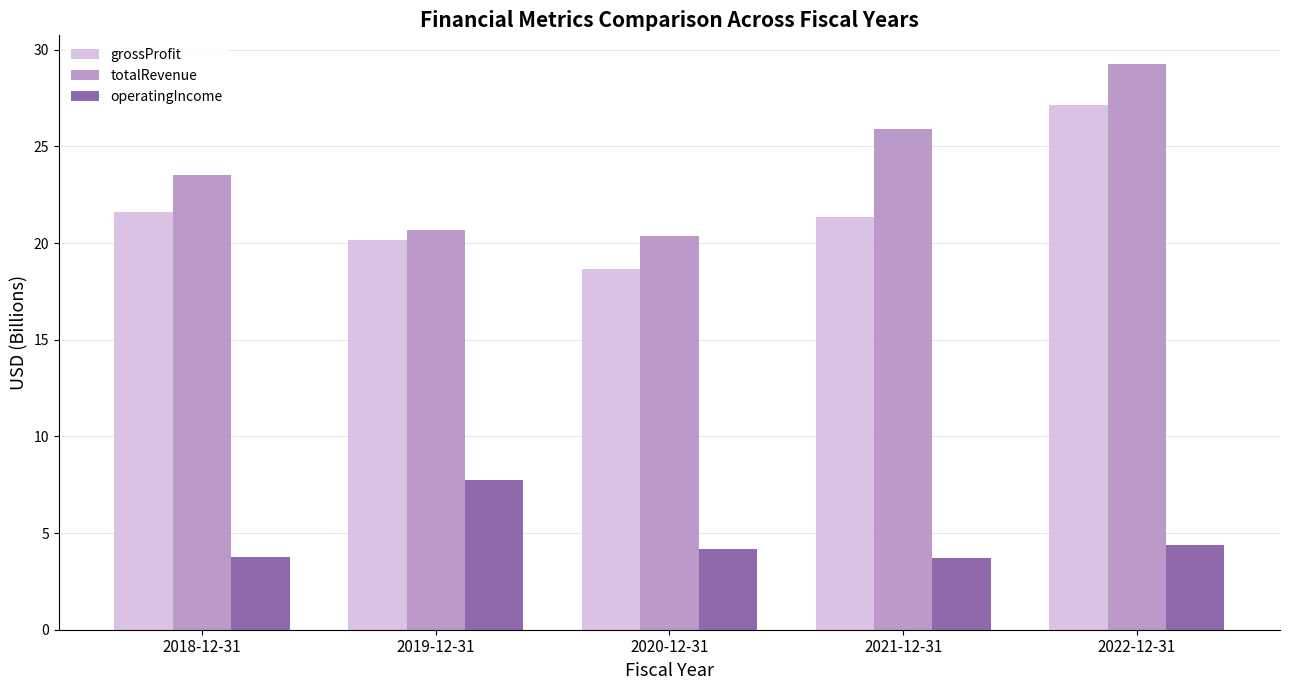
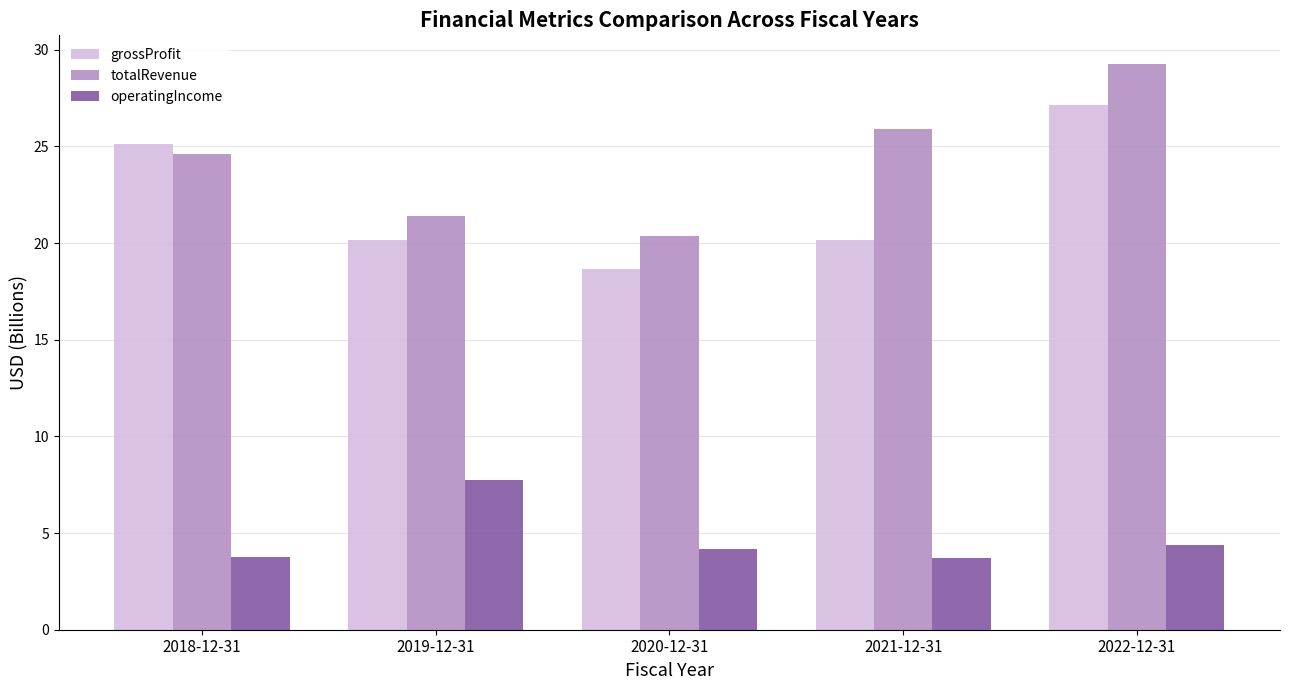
  {
    "grossProfit": {
-     "2018-12-31": 21.6,
+     "2018-12-31": 25.1,
      "2019-12-31": 20.2,
      "2020-12-31": 18.7,
-     "2021-12-31": 21.3,
+     "2021-12-31": 20.1,
      "2022-12-31": 27.1
    },
    "totalRevenue": {
-     "2018-12-31": 23.5,
-     "2019-12-31": 20.7,
+     "2018-12-31": 24.6,
+     "2019-12-31": 21.4,
      "2020-12-31": 20.4,
      "2021-12-31": 25.9,
      "2022-12-31": 29.3
    },
    "operatingIncome": {
      "2018-12-31": 3.8,
      "2019-12-31": 7.7,
      "2020-12-31": 4.2,
      "2021-12-31": 3.7,
      "2022-12-31": 4.4
    }
  }
